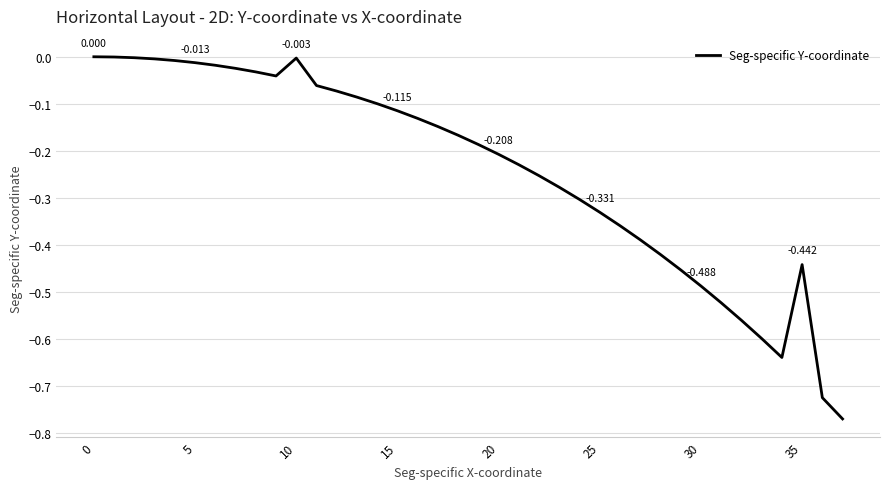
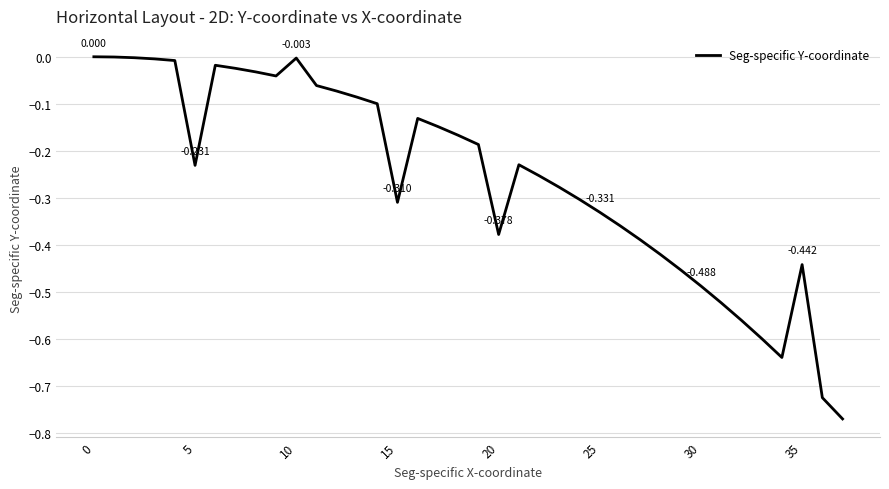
  {
    "0": 0.000,
-   "5": -0.013,
+   "5": -0.231,
    "10": -0.003,
-   "15": -0.115,
-   "20": -0.208,
+   "15": -0.310,
+   "20": -0.378,
    "25": -0.331,
    "30": -0.488,
    "35": -0.442
  }
